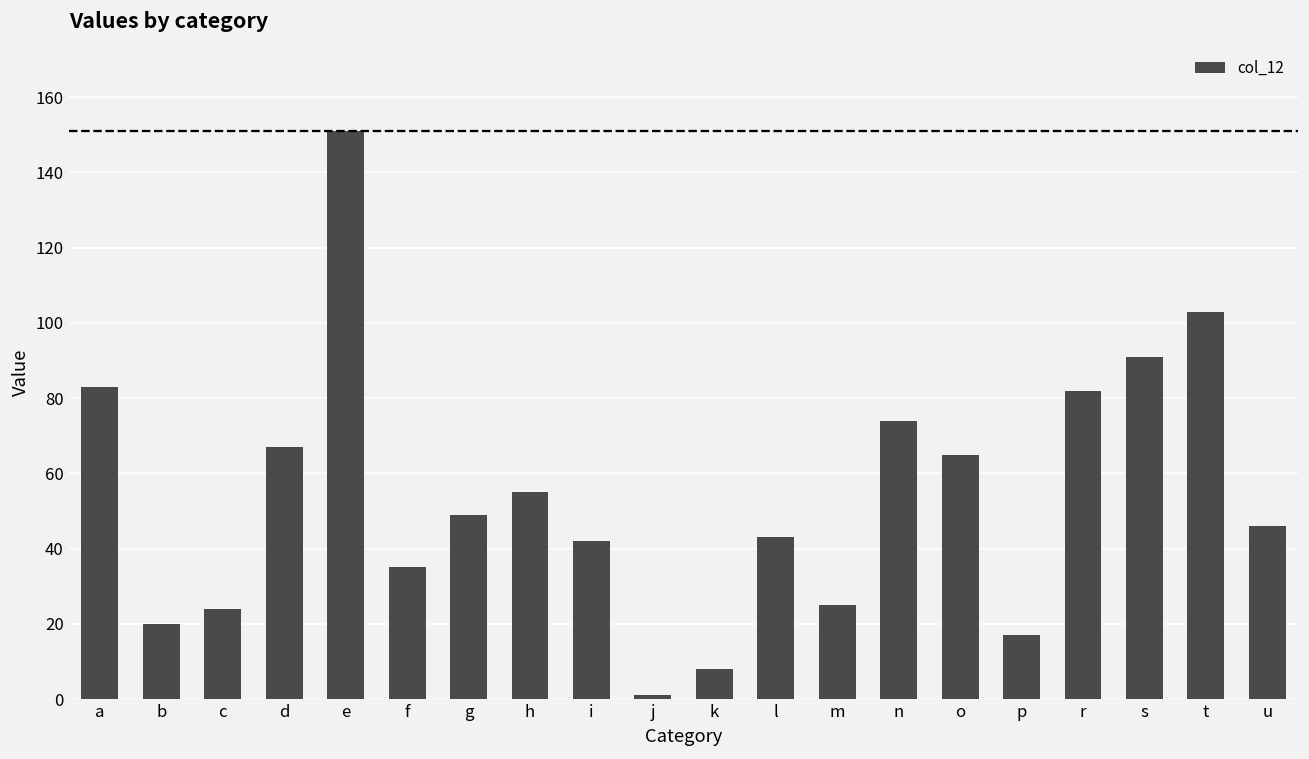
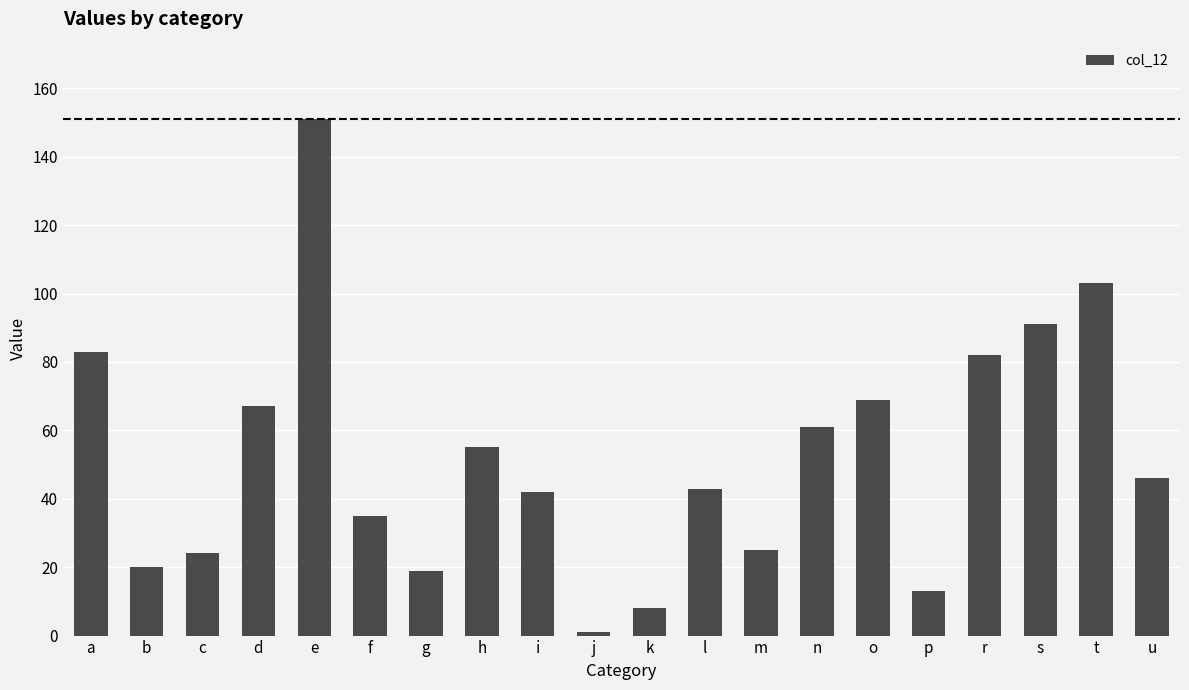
  {
    "a": 83,
    "b": 20,
    "c": 24,
    "d": 67,
    "e": 151,
    "f": 35,
-   "g": 49,
+   "g": 19,
    "h": 55,
    "i": 42,
    "j": 1,
    "k": 8,
    "l": 43,
    "m": 25,
-   "n": 74,
-   "o": 65,
-   "p": 17,
+   "n": 61,
+   "o": 69,
+   "p": 13,
    "r": 82,
    "s": 91,
    "t": 103,
    "u": 46
  }
